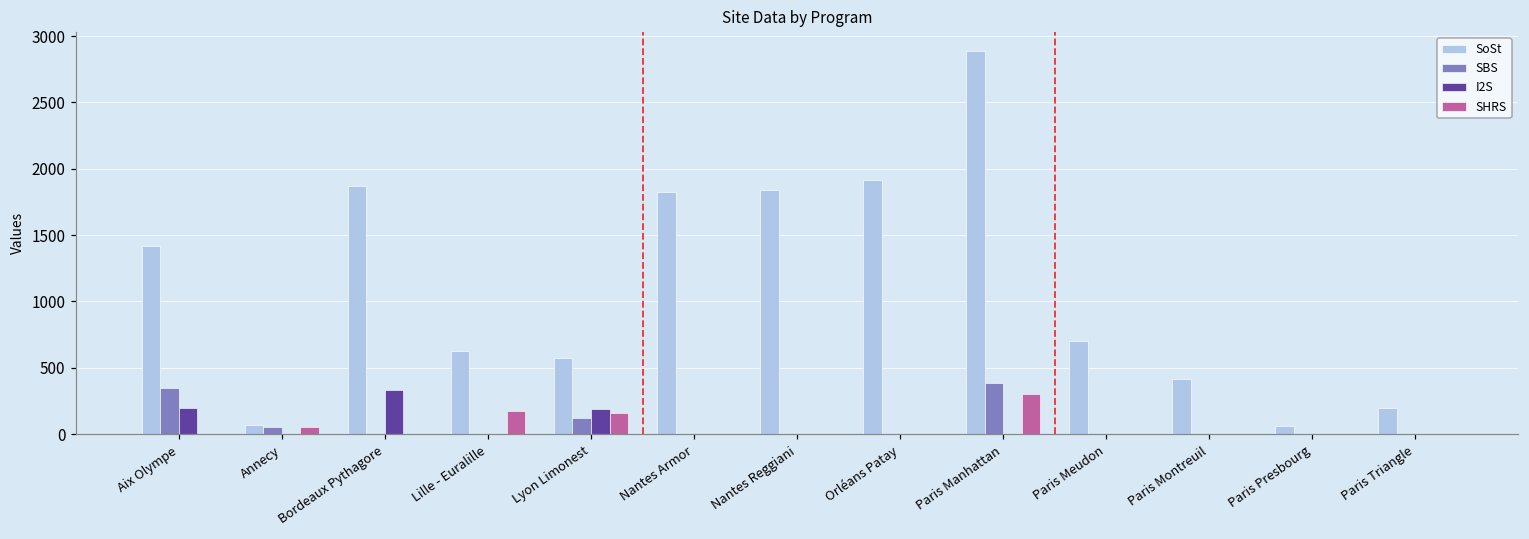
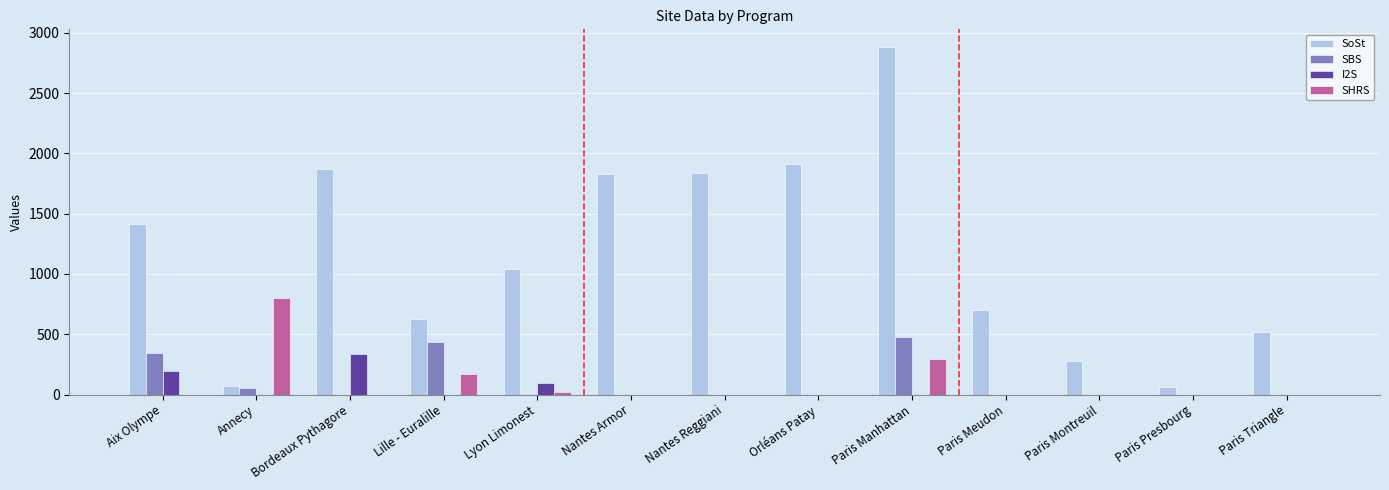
  {
    "SoSt": {
      "Aix Olympe": 1410,
      "Annecy": 70,
      "Bordeaux Pythagore": 1870,
      "Lille - Euralille": 620,
-     "Lyon Limonest": 570,
+     "Lyon Limonest": 1040,
      "Nantes Armor": 1830,
      "Nantes Reggiani": 1840,
      "Orléans Patay": 1910,
      "Paris Manhattan": 2880,
      "Paris Meudon": 700,
-     "Paris Montreuil": 420,
+     "Paris Montreuil": 280,
      "Paris Presbourg": 60,
-     "Paris Triangle": 190
+     "Paris Triangle": 520
    },
    "SBS": {
      "Aix Olympe": 350,
      "Annecy": 50,
      "Bordeaux Pythagore": 0,
-     "Lille - Euralille": 0,
-     "Lyon Limonest": 120,
+     "Lille - Euralille": 440,
+     "Lyon Limonest": 0,
      "Nantes Armor": 0,
      "Nantes Reggiani": 0,
      "Orléans Patay": 0,
-     "Paris Manhattan": 380,
+     "Paris Manhattan": 480,
      "Paris Meudon": 0,
      "Paris Montreuil": 0,
      "Paris Presbourg": 0,
      "Paris Triangle": 0
    },
    "I2S": {
      "Aix Olympe": 200,
      "Annecy": 0,
      "Bordeaux Pythagore": 330,
      "Lille - Euralille": 0,
-     "Lyon Limonest": 190,
+     "Lyon Limonest": 100,
      "Nantes Armor": 0,
      "Nantes Reggiani": 0,
      "Orléans Patay": 0,
      "Paris Manhattan": 0,
      "Paris Meudon": 0,
      "Paris Montreuil": 0,
      "Paris Presbourg": 0,
      "Paris Triangle": 0
    },
    "SHRS": {
      "Aix Olympe": 0,
-     "Annecy": 50,
+     "Annecy": 800,
      "Bordeaux Pythagore": 0,
      "Lille - Euralille": 170,
-     "Lyon Limonest": 160,
+     "Lyon Limonest": 20,
      "Nantes Armor": 0,
      "Nantes Reggiani": 0,
      "Orléans Patay": 0,
      "Paris Manhattan": 300,
      "Paris Meudon": 0,
      "Paris Montreuil": 0,
      "Paris Presbourg": 0,
      "Paris Triangle": 0
    }
  }
